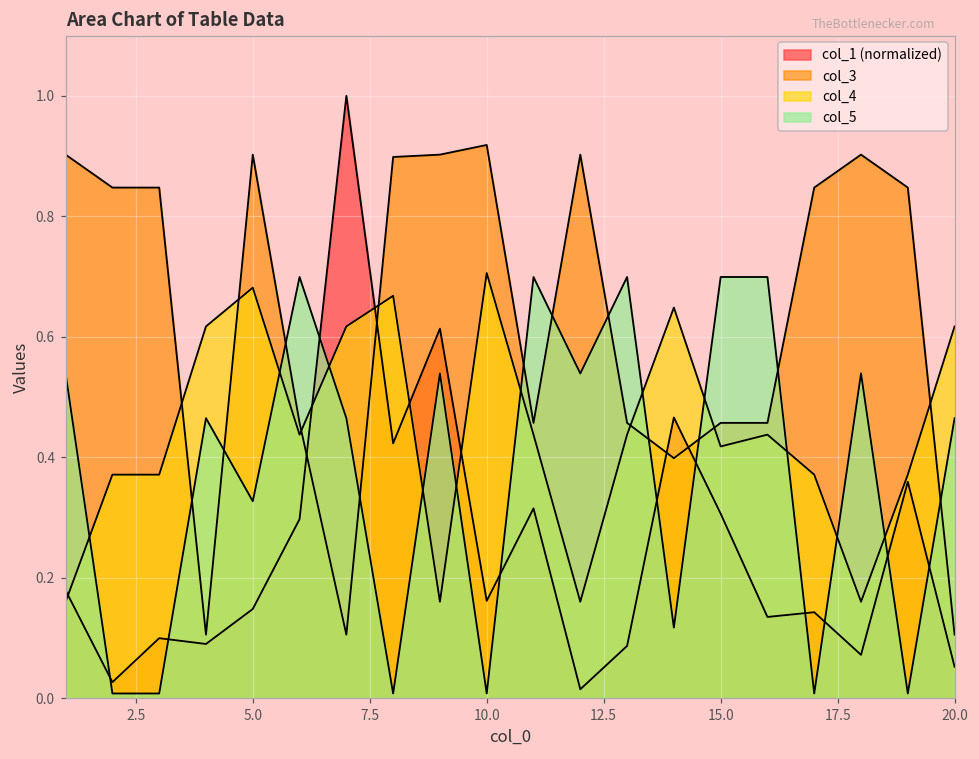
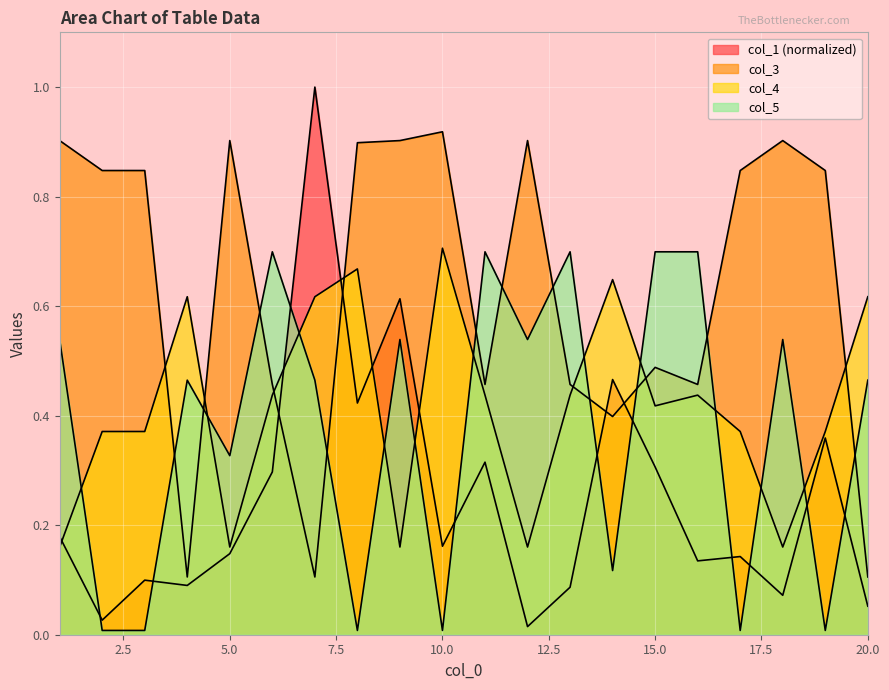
  {
    "col_1 (normalized)": {
      "5.0": 0.15,
      "10.0": 0.16,
      "15.0": 0.31,
      "20.0": 0.05
    },
    "col_3": {
      "5.0": 0.90,
      "10.0": 0.92,
-     "15.0": 0.46,
+     "15.0": 0.49,
      "20.0": 0.11
    },
    "col_4": {
-     "5.0": 0.68,
+     "5.0": 0.16,
      "10.0": 0.71,
      "15.0": 0.42,
      "20.0": 0.62
    },
    "col_5": {
      "5.0": 0.33,
      "10.0": 0.01,
      "15.0": 0.70,
      "20.0": 0.46
    }
  }
